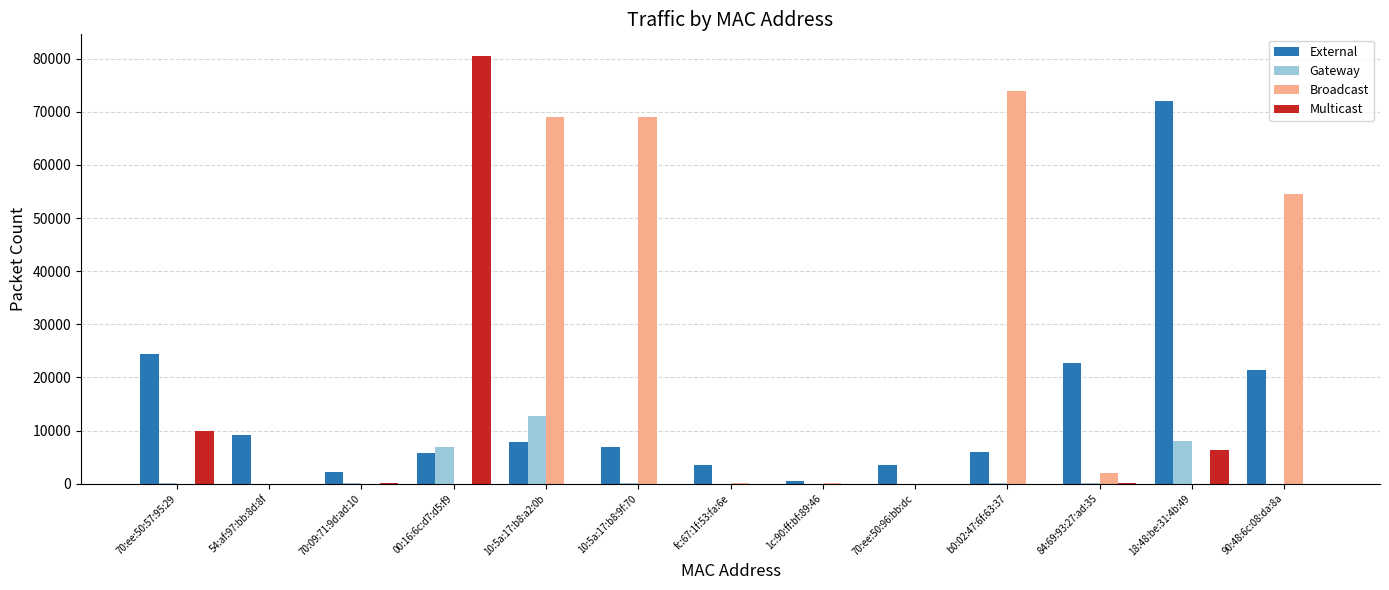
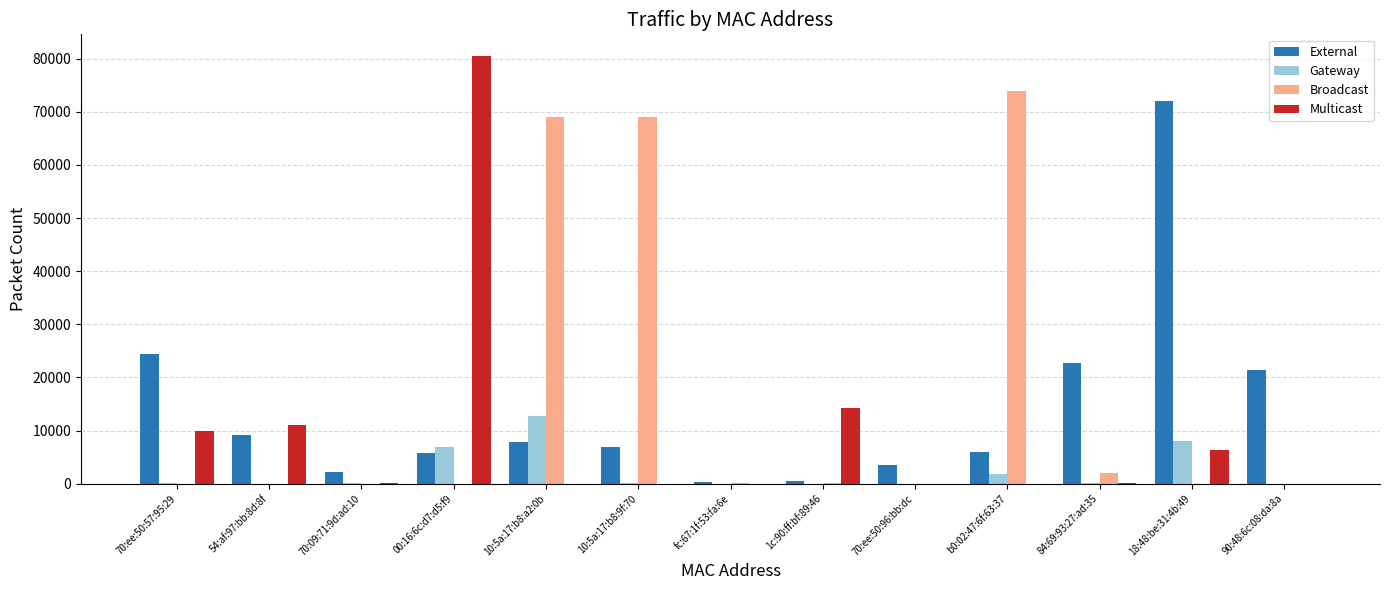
  {
    "External": {
      "70:ee:50:57:95:29": 24000,
      "54:af:97:bb:8d:8f": 9000,
      "70:09:71:9d:ad:10": 2000,
      "00:16:6c:d7:d5:f9": 6000,
      "10:5a:17:b8:a2:0b": 8000,
      "10:5a:17:b8:9f:70": 7000,
-     "fc:67:1f:53:fa:6e": 3000,
+     "fc:67:1f:53:fa:6e": 0,
      "70:ee:50:96:bb:dc": 3000,
      "b0:02:47:6f:63:37": 6000,
      "84:69:93:27:ad:35": 23000,
      "18:48:be:31:4b:49": 72000,
      "90:48:6c:08:da:8a": 21000
    },
    "Gateway": {
      "00:16:6c:d7:d5:f9": 7000,
      "10:5a:17:b8:a2:0b": 13000,
      "1c:90:ff:bf:89:46": 0,
-     "b0:02:47:6f:63:37": 0,
+     "b0:02:47:6f:63:37": 2000,
      "18:48:be:31:4b:49": 8000
    },
    "Broadcast": {
      "70:ee:50:57:95:29": 0,
      "54:af:97:bb:8d:8f": 0,
      "00:16:6c:d7:d5:f9": 0,
      "10:5a:17:b8:a2:0b": 69000,
      "10:5a:17:b8:9f:70": 69000,
      "70:ee:50:96:bb:dc": 0,
      "b0:02:47:6f:63:37": 74000,
      "84:69:93:27:ad:35": 2000,
      "18:48:be:31:4b:49": 0,
-     "90:48:6c:08:da:8a": 55000
+     "90:48:6c:08:da:8a": 0
    },
    "Multicast": {
      "70:ee:50:57:95:29": 10000,
-     "54:af:97:bb:8d:8f": 0,
+     "54:af:97:bb:8d:8f": 11000,
      "00:16:6c:d7:d5:f9": 81000,
      "10:5a:17:b8:a2:0b": 0,
      "10:5a:17:b8:9f:70": 0,
      "fc:67:1f:53:fa:6e": 0,
-     "1c:90:ff:bf:89:46": 0,
+     "1c:90:ff:bf:89:46": 14000,
      "70:ee:50:96:bb:dc": 0,
      "b0:02:47:6f:63:37": 0,
      "18:48:be:31:4b:49": 6000
    }
  }
